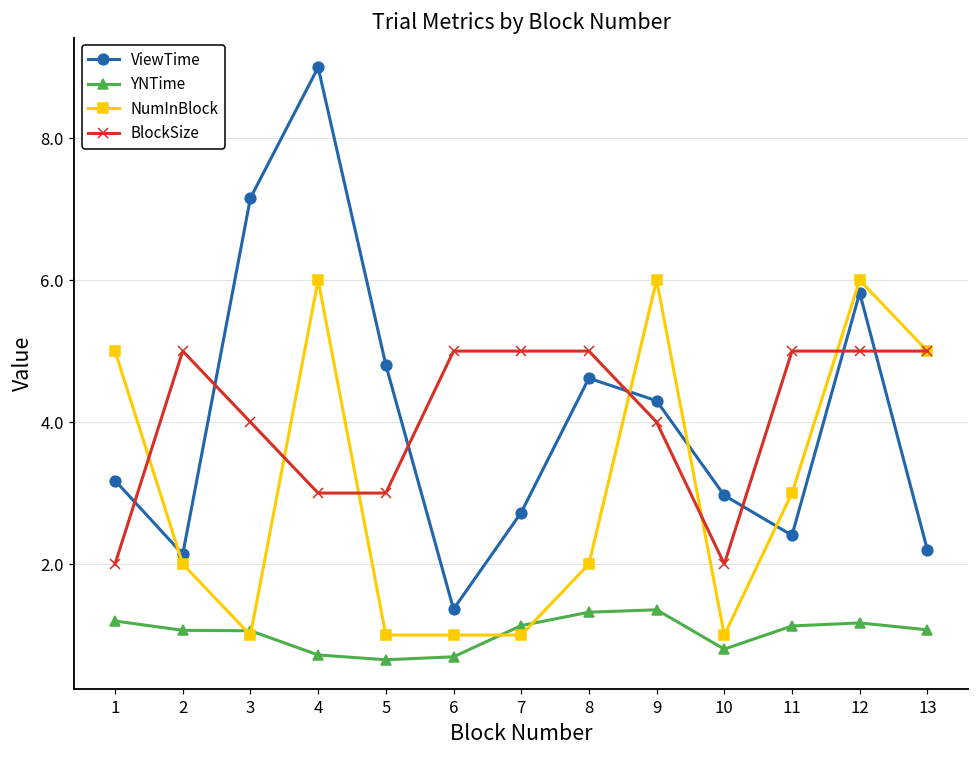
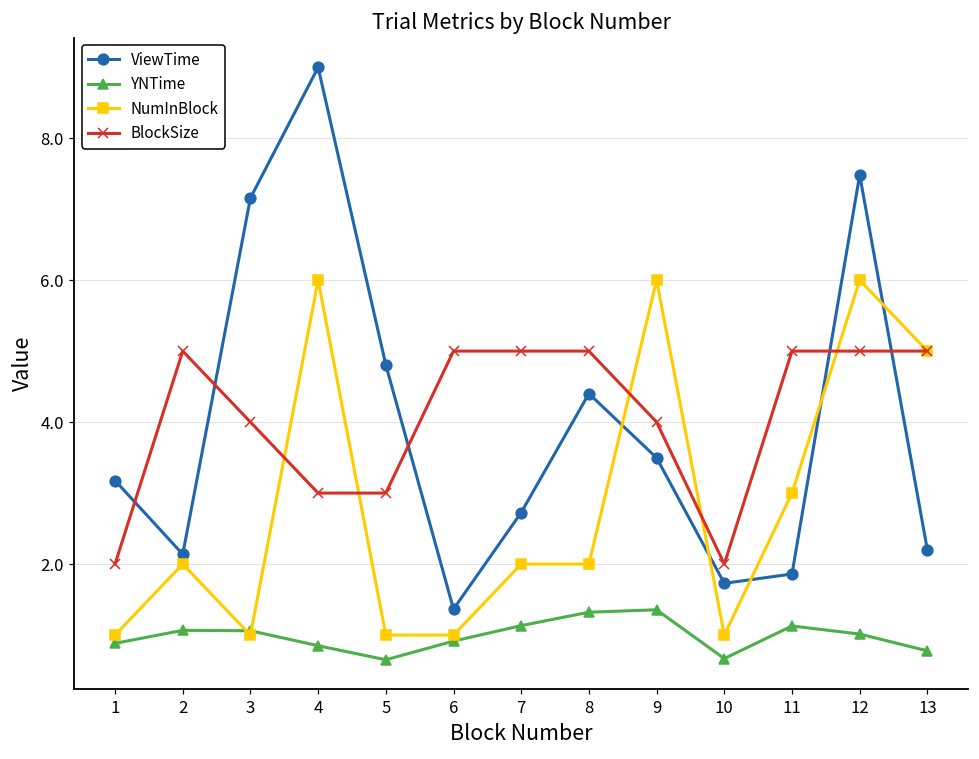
  {
    "ViewTime": {
      "1": 3.2,
      "2": 2.1,
      "3": 7.2,
      "4": 9.0,
      "5": 4.8,
      "6": 1.4,
      "7": 2.7,
-     "8": 4.6,
-     "9": 4.3,
-     "10": 3.0,
-     "11": 2.4,
-     "12": 5.8,
+     "8": 4.4,
+     "9": 3.5,
+     "10": 1.7,
+     "11": 1.9,
+     "12": 7.5,
      "13": 2.2
    },
    "YNTime": {
-     "1": 1.2,
+     "1": 0.9,
      "2": 1.1,
      "3": 1.1,
-     "4": 0.7,
+     "4": 0.9,
      "5": 0.7,
-     "6": 0.7,
+     "6": 0.9,
      "7": 1.1,
      "8": 1.3,
      "9": 1.4,
-     "10": 0.8,
+     "10": 0.7,
      "11": 1.1,
-     "12": 1.2,
-     "13": 1.1
+     "12": 1.0,
+     "13": 0.8
    },
    "NumInBlock": {
-     "1": 5,
+     "1": 1,
      "2": 2,
      "3": 1,
      "4": 6,
      "5": 1,
      "6": 1,
-     "7": 1,
+     "7": 2,
      "8": 2,
      "9": 6,
      "10": 1,
      "11": 3,
      "12": 6
    },
    "BlockSize": {
      "1": 2.0,
      "2": 5.0,
      "3": 4.0,
      "4": 3.0,
      "5": 3.0,
      "6": 5.0,
      "7": 5.0,
      "8": 5.0,
      "9": 4.0,
      "10": 2.0,
      "11": 5.0,
      "12": 5.0
    }
  }
